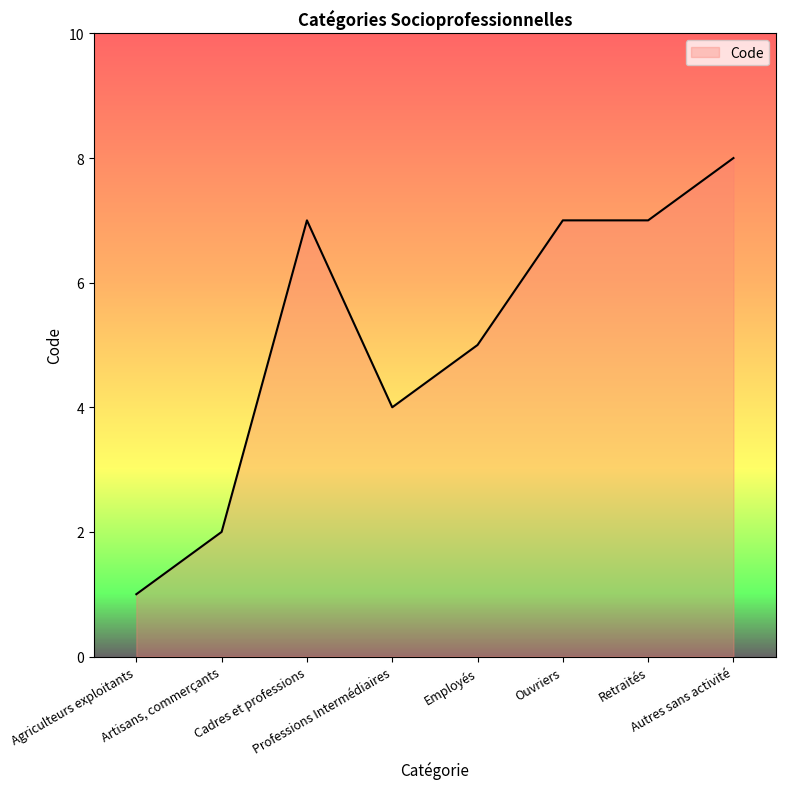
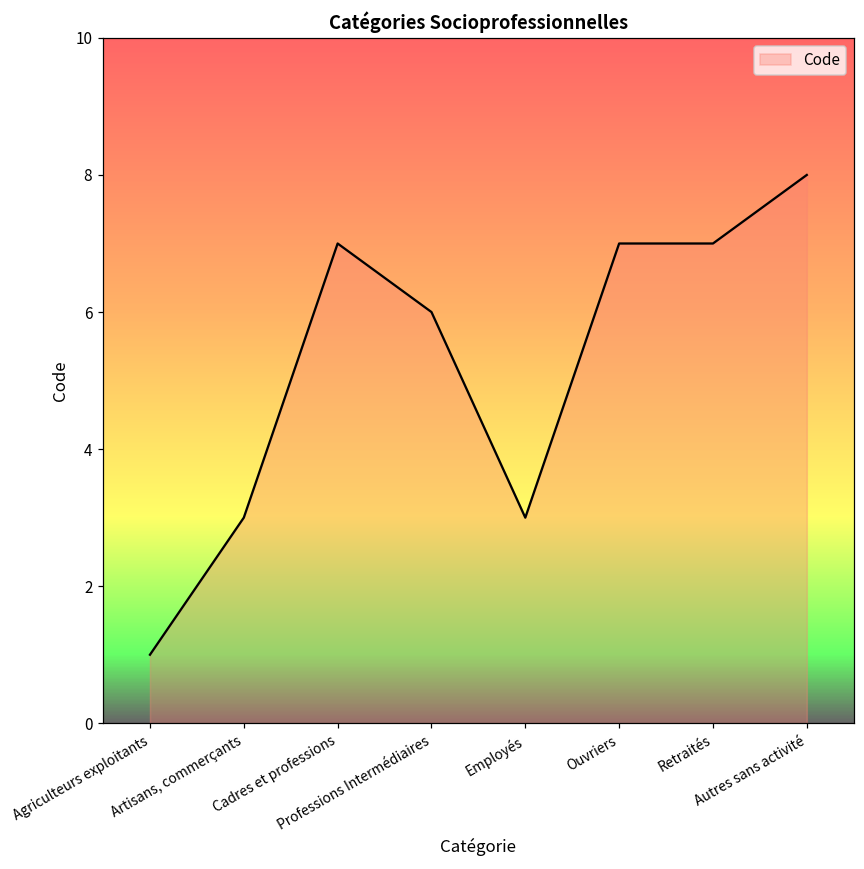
  {
    "Agriculteurs exploitants": 1,
-   "Artisans, commerçants": 2,
+   "Artisans, commerçants": 3,
    "Cadres et professions": 7,
-   "Professions Intermédiaires": 4,
-   "Employés": 5,
+   "Professions Intermédiaires": 6,
+   "Employés": 3,
    "Ouvriers": 7,
    "Retraités": 7,
    "Autres sans activité": 8
  }
